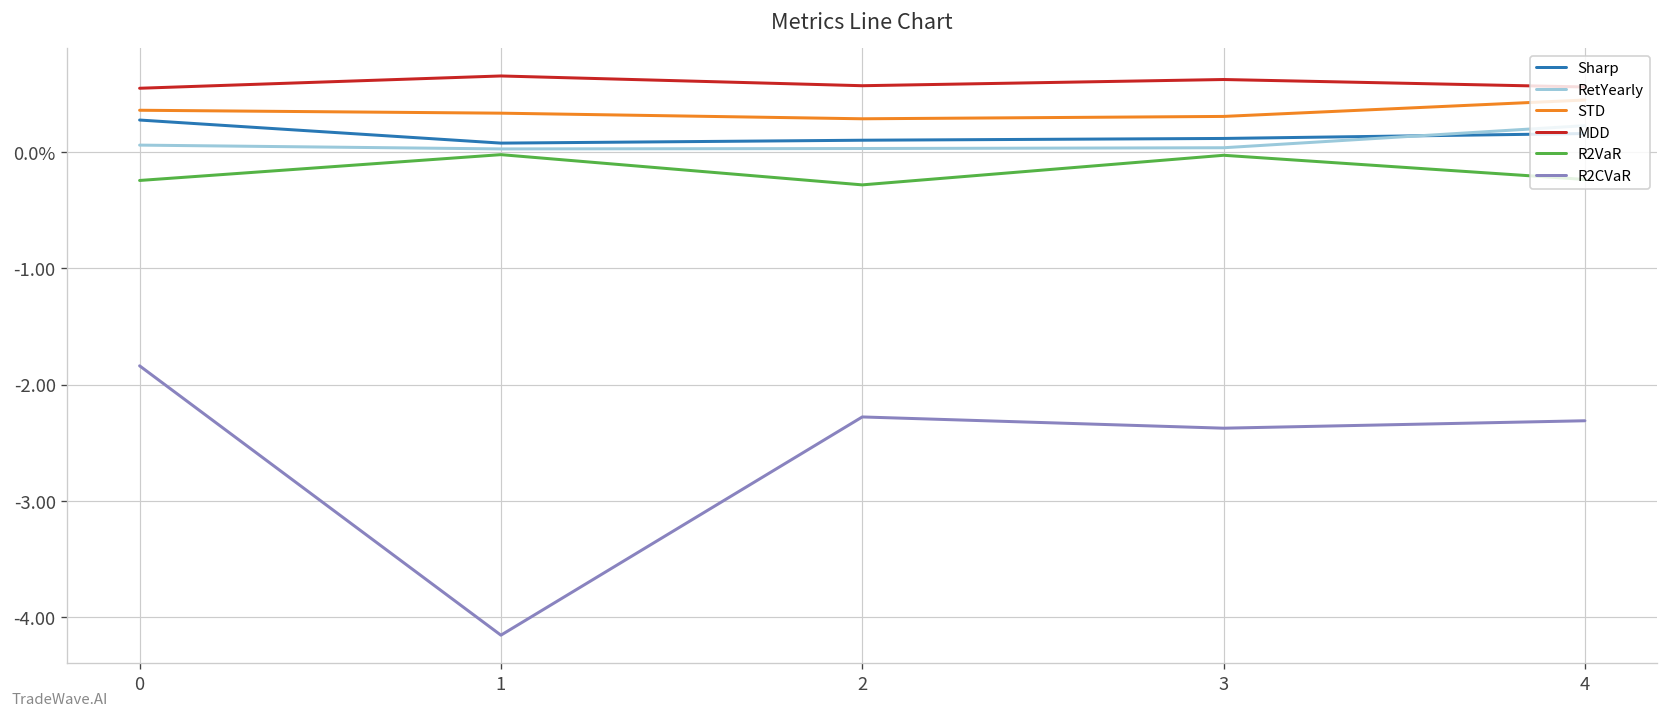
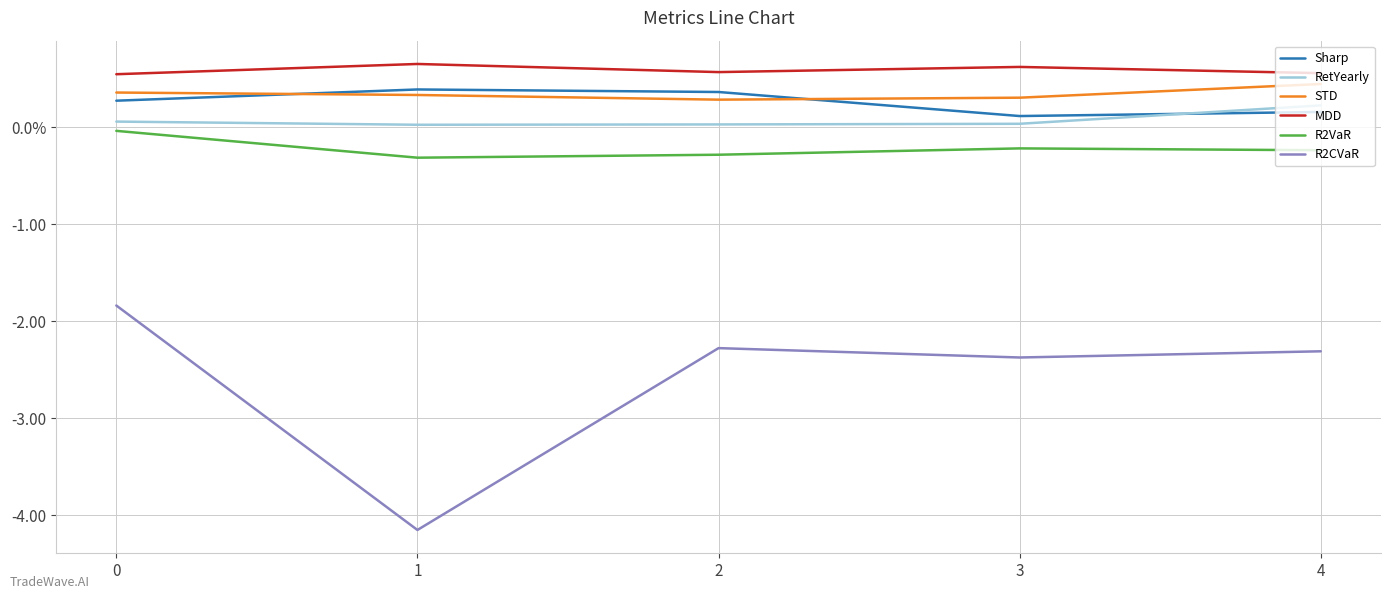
  {
    "Sharp": {
      "0": 0.3,
-     "1": 0.1,
-     "2": 0.1,
+     "1": 0.4,
+     "2": 0.4,
      "3": 0.1
    },
    "RetYearly": {
      "0": 0.1,
      "1": 0.0,
      "2": 0.0,
      "3": 0.0
    },
    "STD": {
      "0": 0.4,
      "1": 0.3,
      "2": 0.3,
      "3": 0.3
    },
    "MDD": {
      "0": 0.5,
      "1": 0.7,
      "2": 0.6,
      "3": 0.6
    },
    "R2VaR": {
-     "0": -0.2,
-     "1": 0.0,
+     "0": 0.0,
+     "1": -0.3,
      "2": -0.3,
-     "3": 0.0
+     "3": -0.2
    },
    "R2CVaR": {
      "0": -1.8,
      "1": -4.2,
      "2": -2.3,
      "3": -2.4,
      "4": -2.3
    }
  }
